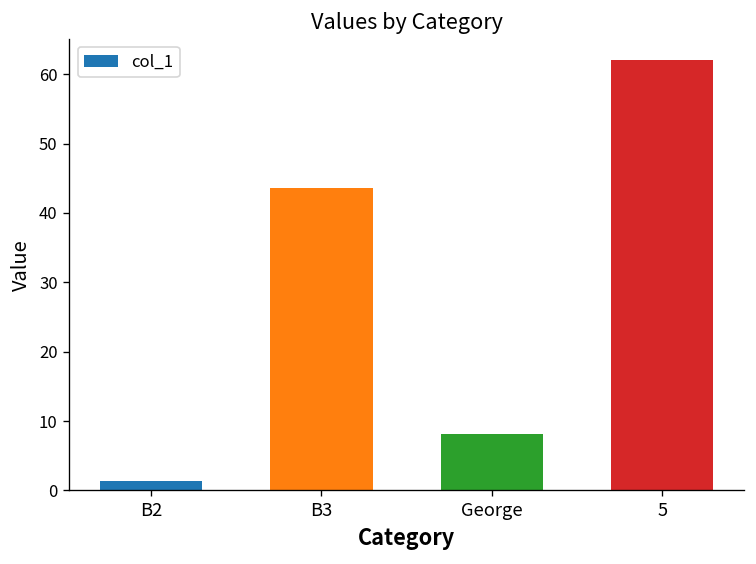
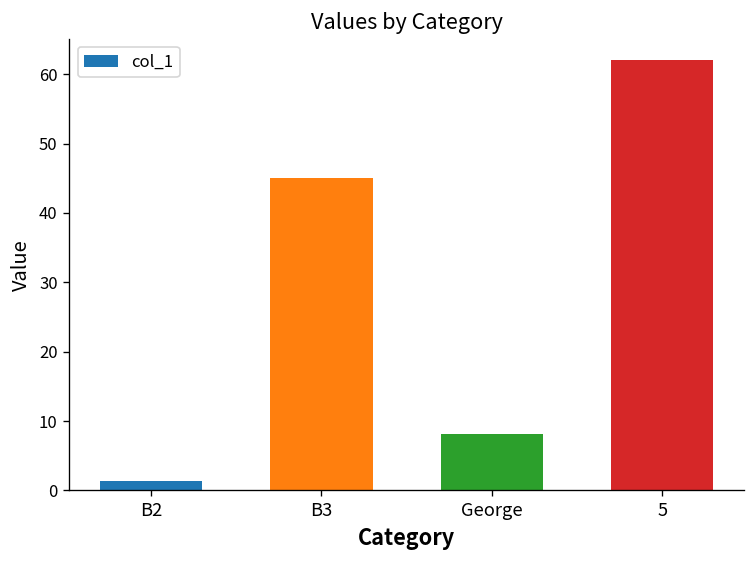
  {
    "B2": 1,
-   "B3": 44,
+   "B3": 45,
    "George": 8,
    "5": 62
  }
